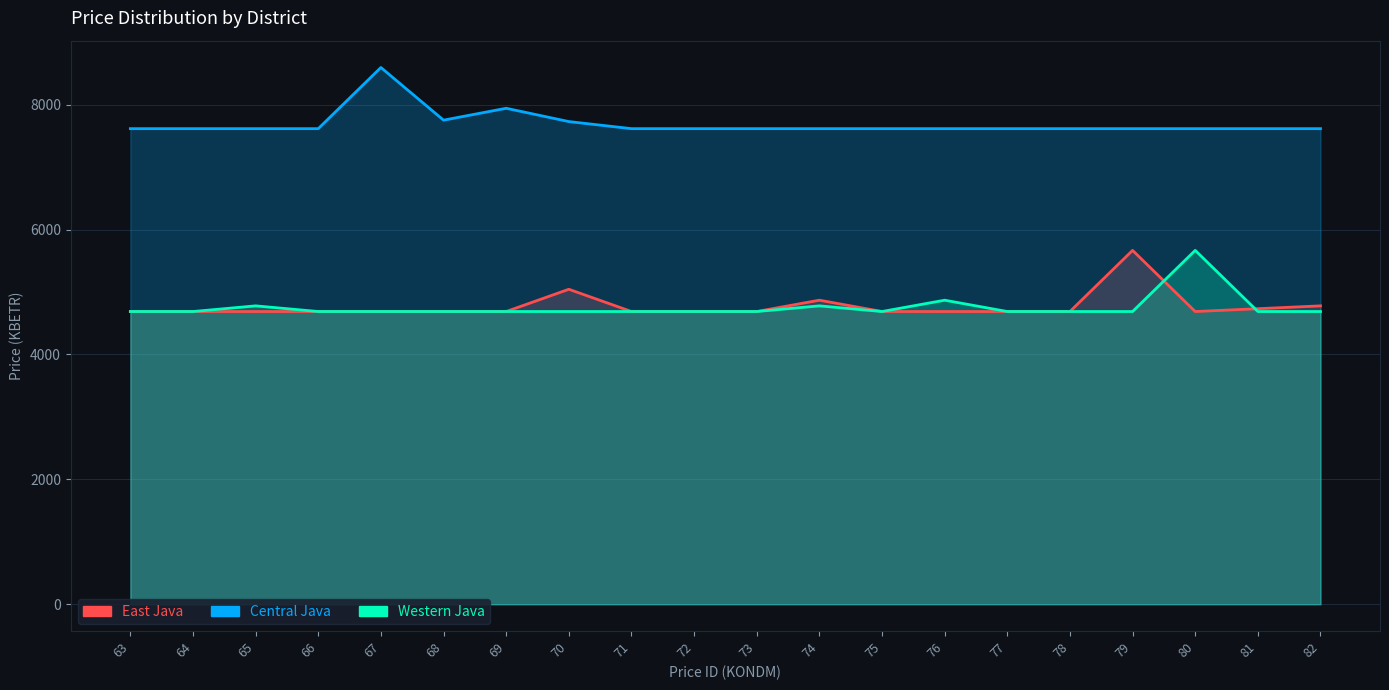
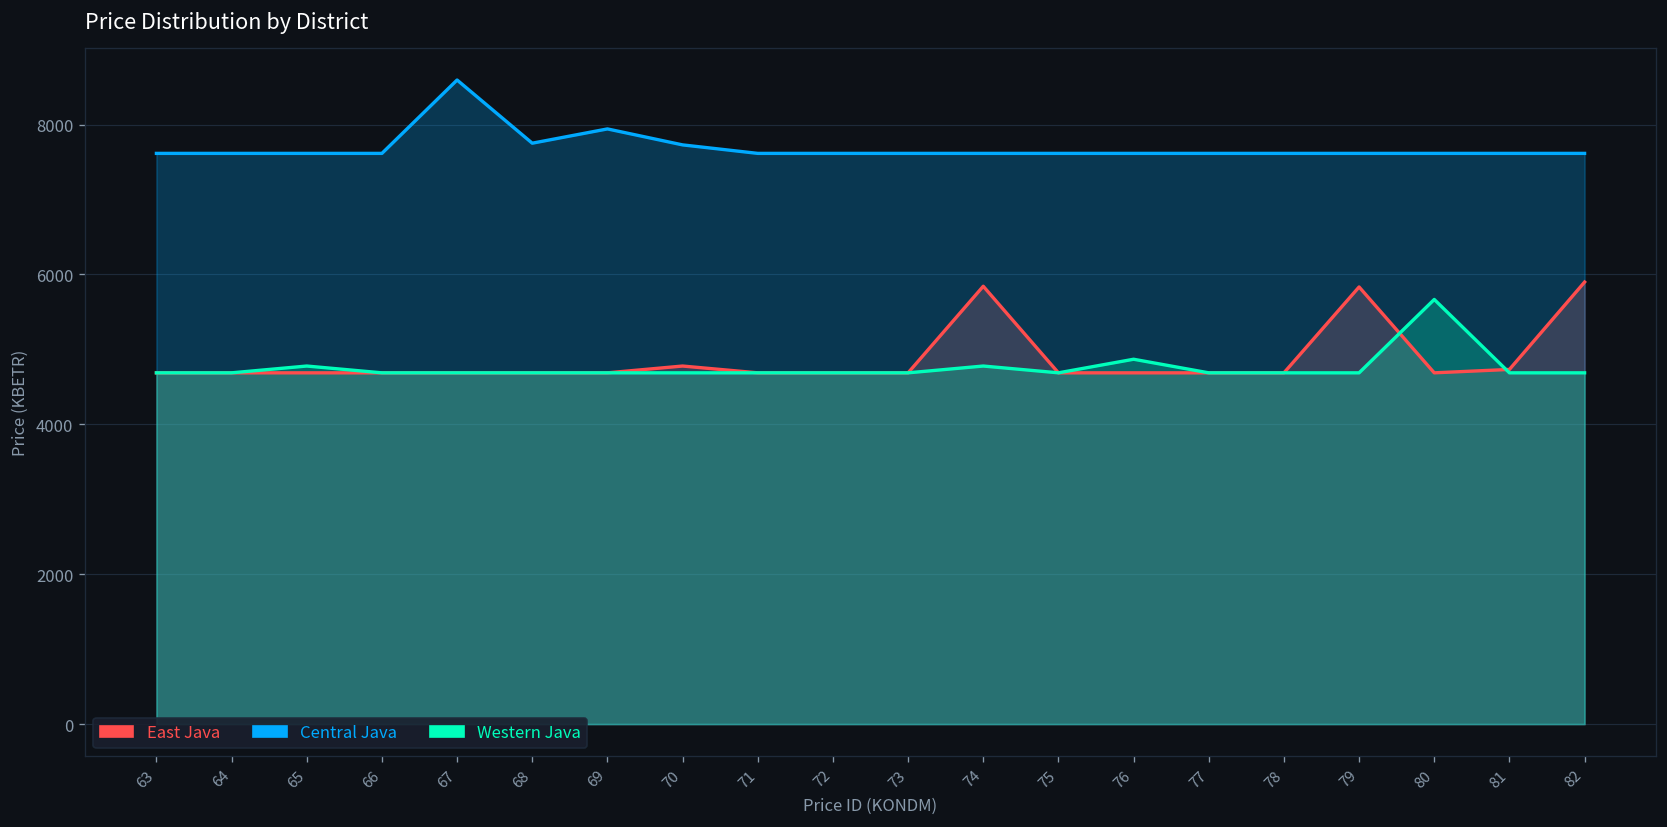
  {
    "East Java": {
      "65": 4700,
-     "70": 5000,
-     "74": 4900,
+     "70": 4800,
+     "74": 5800,
      "76": 4700,
-     "79": 5700,
+     "79": 5800,
      "80": 4700,
      "81": 4700,
-     "82": 4800
+     "82": 5900
    }
  }
